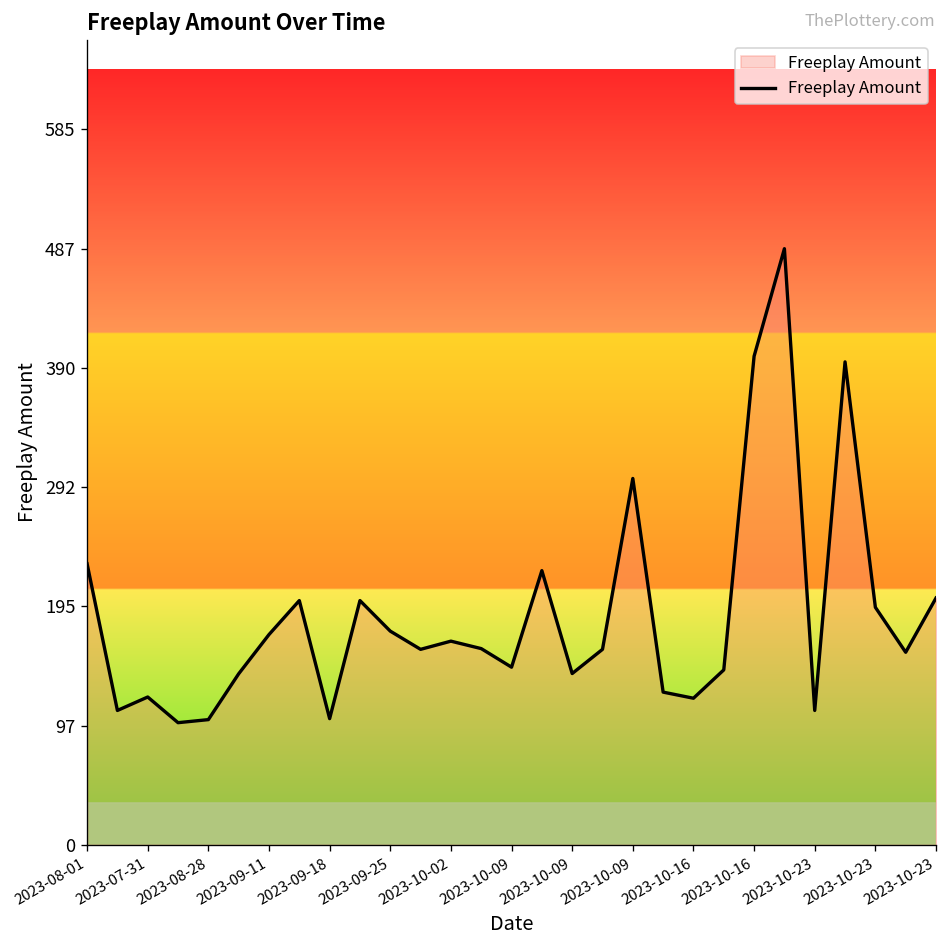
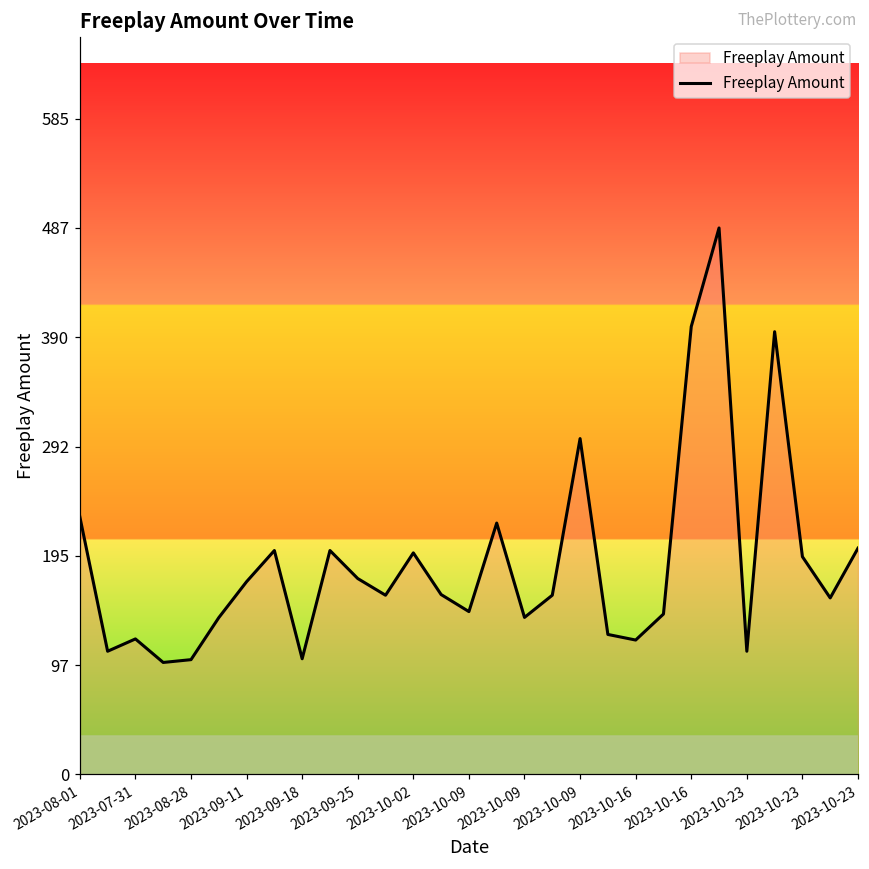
  {
    "2023-08-01": 230,
    "2023-07-31": 121,
    "2023-09-18": 103,
-   "2023-10-02": 167
+   "2023-10-02": 198
  }
